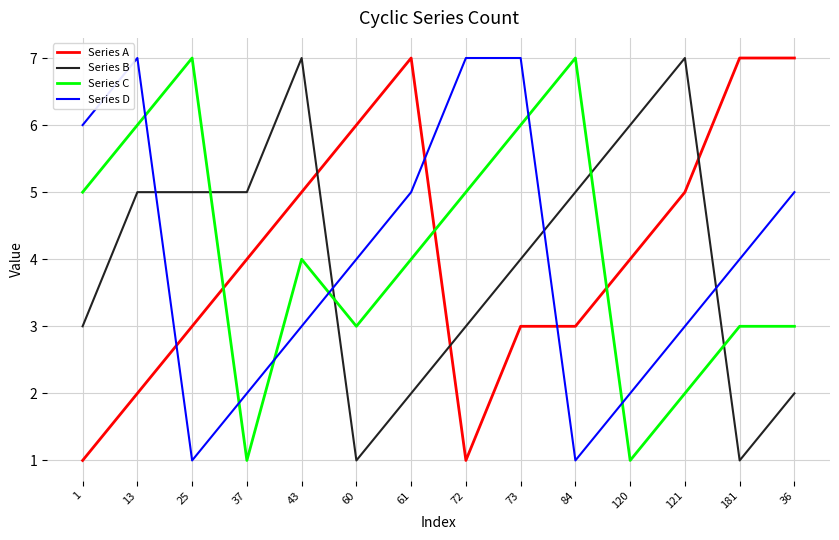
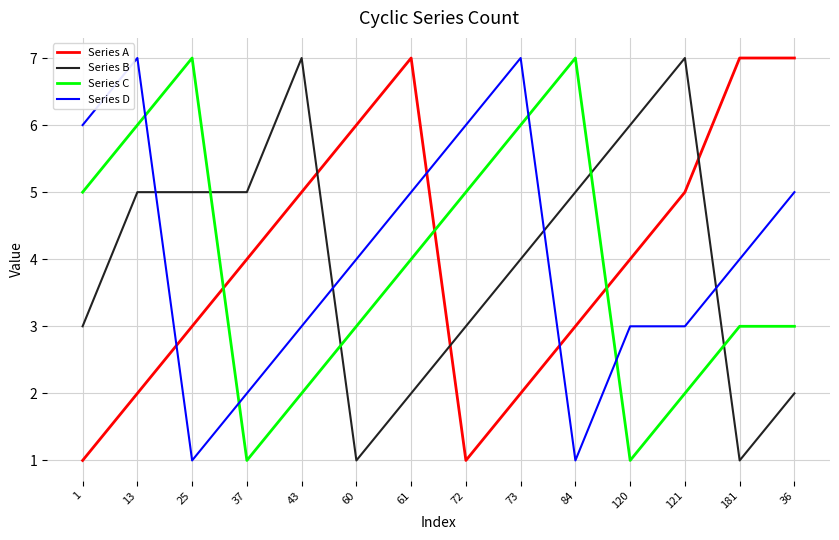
  {
    "Series A": {
      "1": 1,
      "13": 2,
      "25": 3,
      "37": 4,
      "43": 5,
      "60": 6,
      "61": 7,
      "72": 1,
-     "73": 3,
+     "73": 2,
      "84": 3,
      "120": 4,
      "121": 5,
      "181": 7,
      "36": 7
    },
    "Series B": {
      "1": 3,
      "13": 5,
      "25": 5,
      "37": 5,
      "43": 7,
      "60": 1,
      "61": 2,
      "72": 3,
      "73": 4,
      "84": 5,
      "120": 6,
      "121": 7,
      "181": 1,
      "36": 2
    },
    "Series C": {
      "1": 5,
      "13": 6,
      "25": 7,
      "37": 1,
-     "43": 4,
+     "43": 2,
      "60": 3,
      "61": 4,
      "72": 5,
      "73": 6,
      "84": 7,
      "120": 1,
      "121": 2,
      "181": 3,
      "36": 3
    },
    "Series D": {
      "1": 6,
      "13": 7,
      "25": 1,
      "37": 2,
      "43": 3,
      "60": 4,
      "61": 5,
-     "72": 7,
+     "72": 6,
      "73": 7,
      "84": 1,
-     "120": 2,
+     "120": 3,
      "121": 3,
      "181": 4,
      "36": 5
    }
  }
